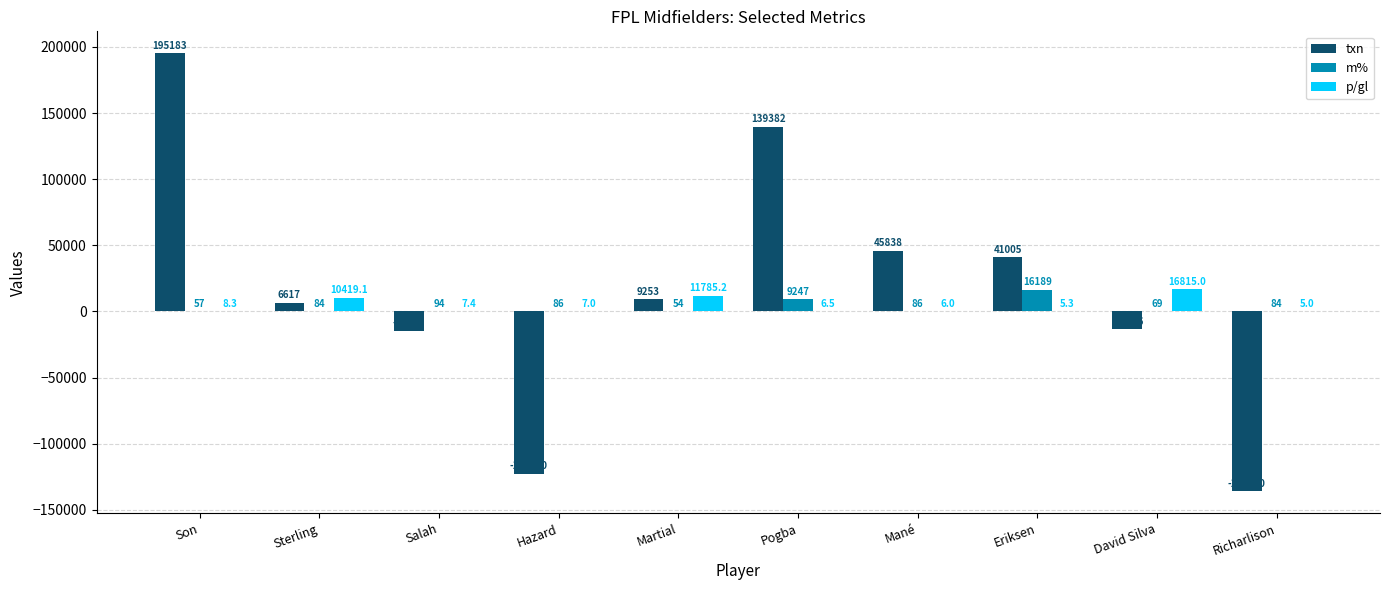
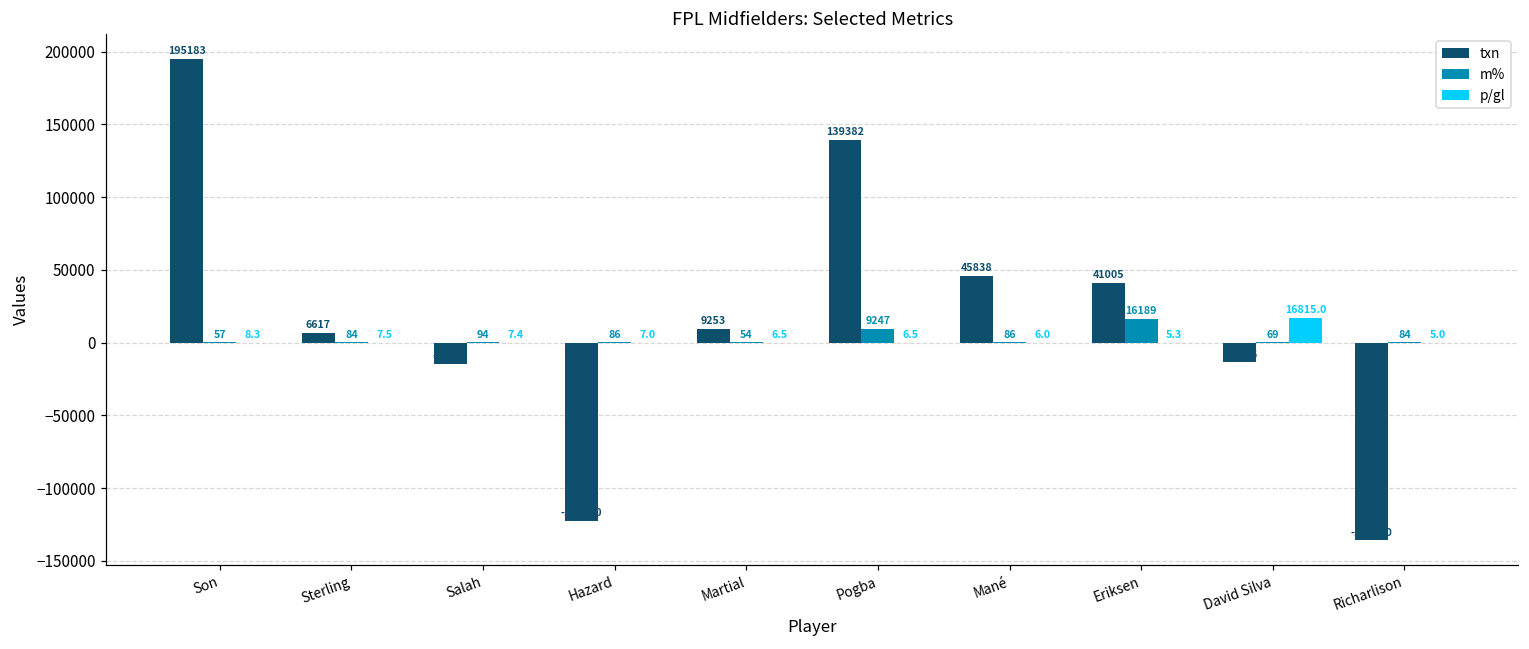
  {
    "txn": {
      "Son": 195183,
      "Sterling": 6617,
      "Martial": 9253,
      "Pogba": 139382,
      "Mané": 45838,
      "Eriksen": 41005
    },
    "m%": {
      "Son": 57,
      "Sterling": 84,
      "Salah": 94,
      "Hazard": 86,
      "Martial": 54,
      "Pogba": 9247,
      "Mané": 86,
      "Eriksen": 16189,
      "David Silva": 69,
      "Richarlison": 84
    },
    "p/gl": {
      "Son": 8.3,
-     "Sterling": 10419.1,
+     "Sterling": 7.5,
      "Salah": 7.4,
      "Hazard": 7.0,
-     "Martial": 11785.2,
+     "Martial": 6.5,
      "Pogba": 6.5,
      "Mané": 6.0,
      "Eriksen": 5.3,
      "David Silva": 16815.0,
      "Richarlison": 5.0
    }
  }
